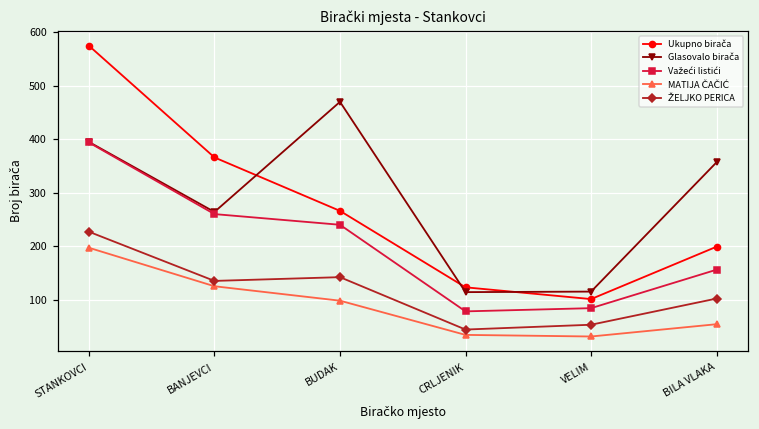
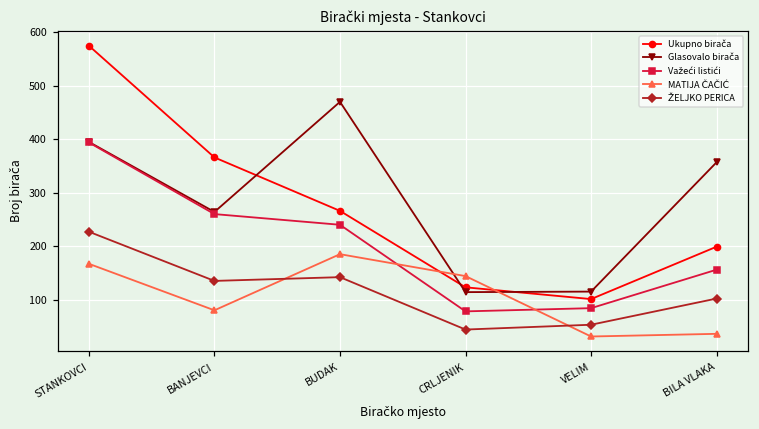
  {
    "Ukupno birača": {
      "STANKOVCI": 580,
      "BANJEVCI": 370,
      "BUDAK": 270,
      "CRLJENIK": 120,
      "VELIM": 100,
      "BILA VLAKA": 200
    },
    "Glasovalo birača": {
      "BUDAK": 470,
      "CRLJENIK": 110,
      "VELIM": 120,
      "BILA VLAKA": 360
    },
    "MATIJA ČAČIĆ": {
-     "STANKOVCI": 200,
-     "BANJEVCI": 130,
-     "BUDAK": 100,
-     "CRLJENIK": 30,
+     "STANKOVCI": 170,
+     "BANJEVCI": 80,
+     "BUDAK": 190,
+     "CRLJENIK": 140,
      "VELIM": 30,
-     "BILA VLAKA": 50
+     "BILA VLAKA": 40
    }
  }
